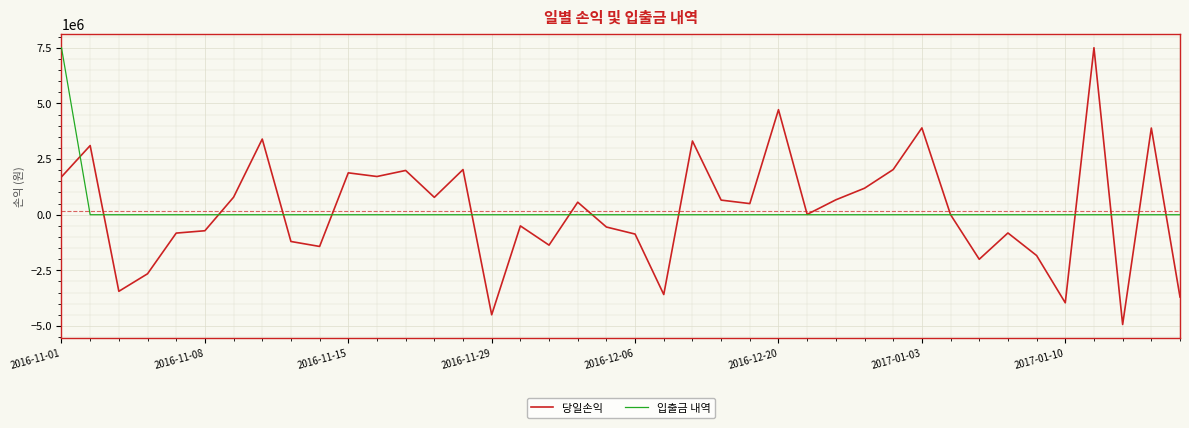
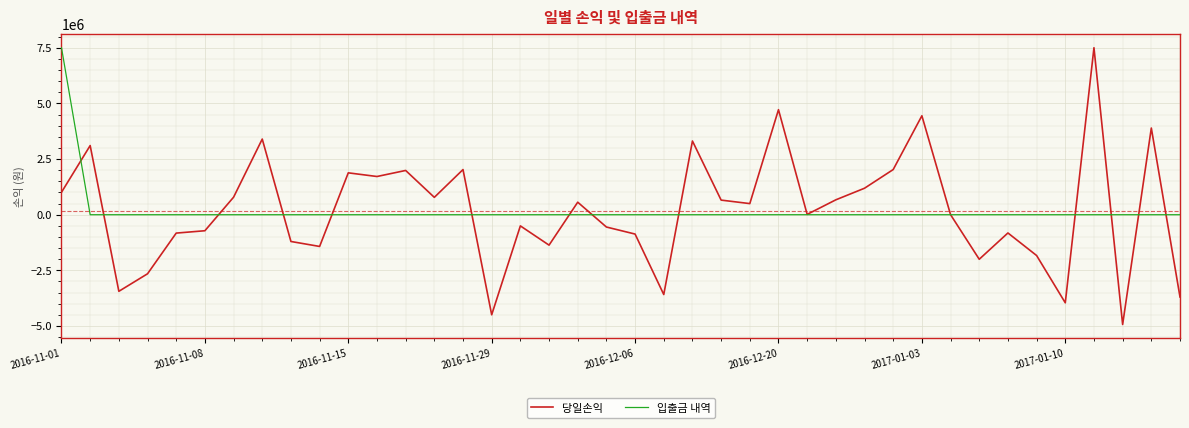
  {
    "당일손익": {
-     "2016-11-01": 1700000,
+     "2016-11-01": 1000000,
      "2016-11-08": -700000,
      "2016-11-15": 1900000,
      "2016-11-29": -4500000,
      "2016-12-06": -900000,
      "2016-12-20": 4700000,
-     "2017-01-03": 3900000,
+     "2017-01-03": 4400000,
      "2017-01-10": -4000000
    },
    "입출금 내역": {
      "2016-11-01": 7500000,
      "2016-11-08": 0,
      "2016-11-15": 0,
      "2016-11-29": 0,
      "2016-12-06": 0,
      "2016-12-20": 0,
      "2017-01-03": 0,
      "2017-01-10": 0
    }
  }
